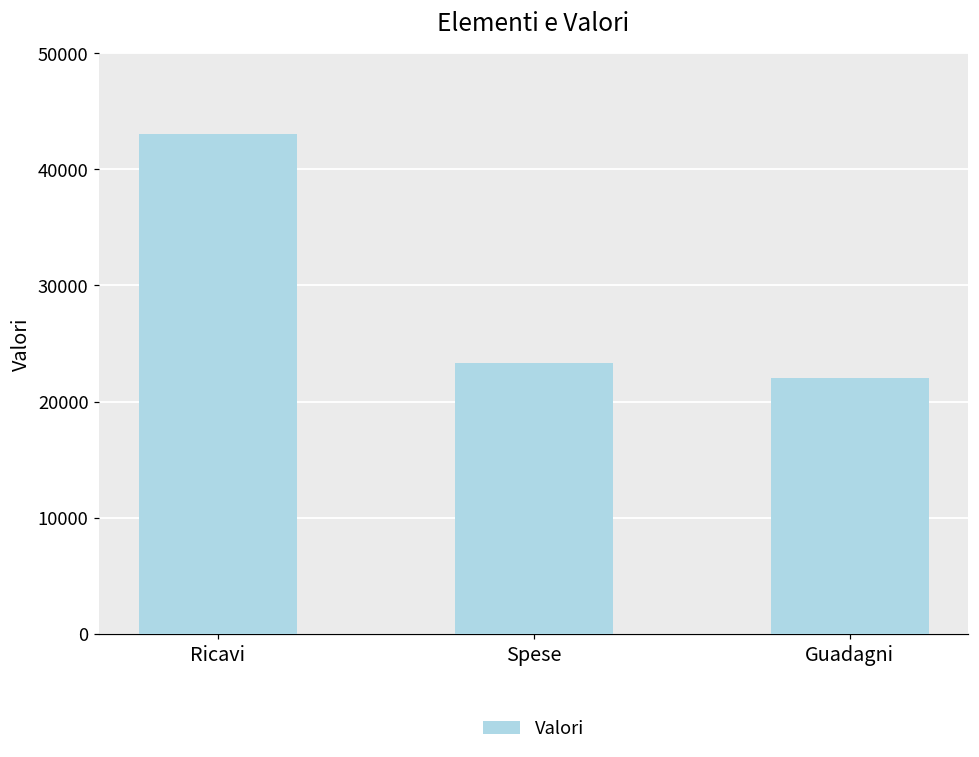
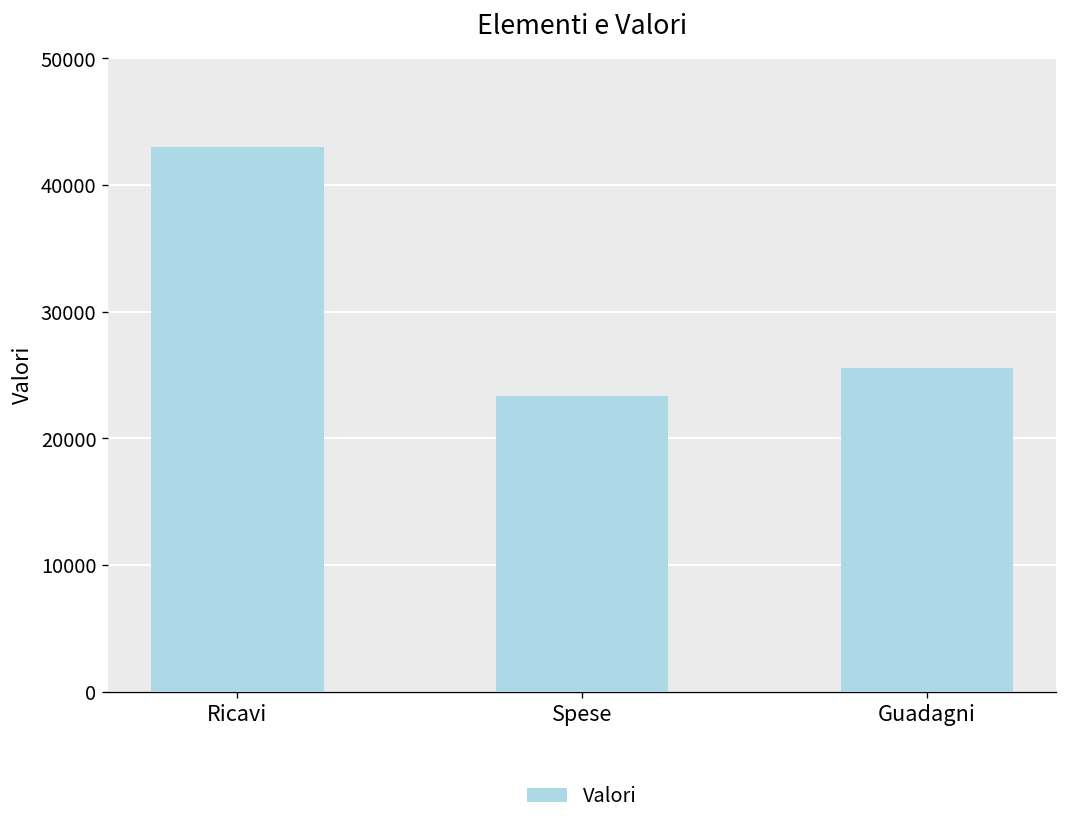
  {
    "Ricavi": 43000,
    "Spese": 23300,
-   "Guadagni": 22000
+   "Guadagni": 25500
  }
